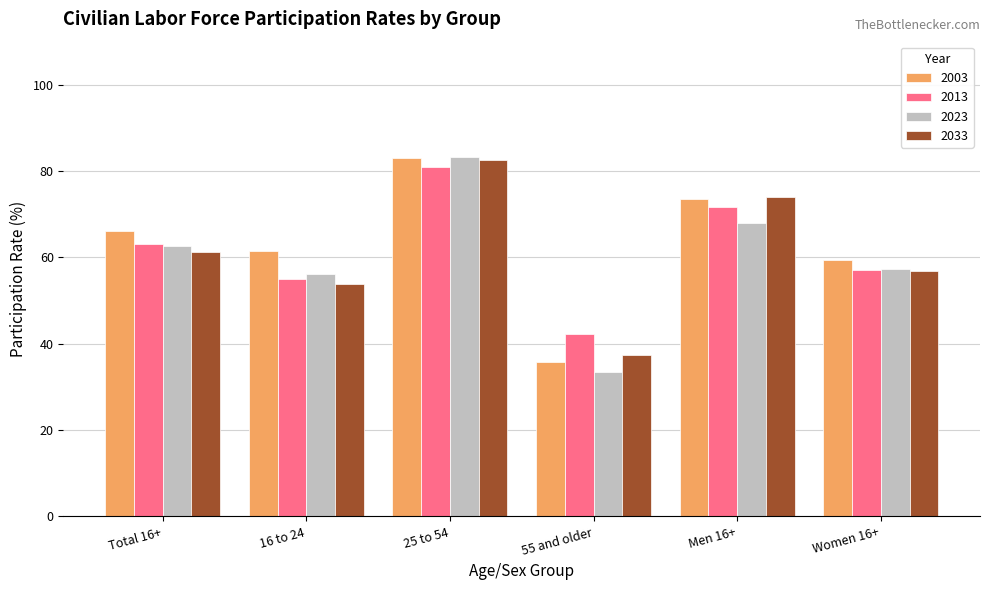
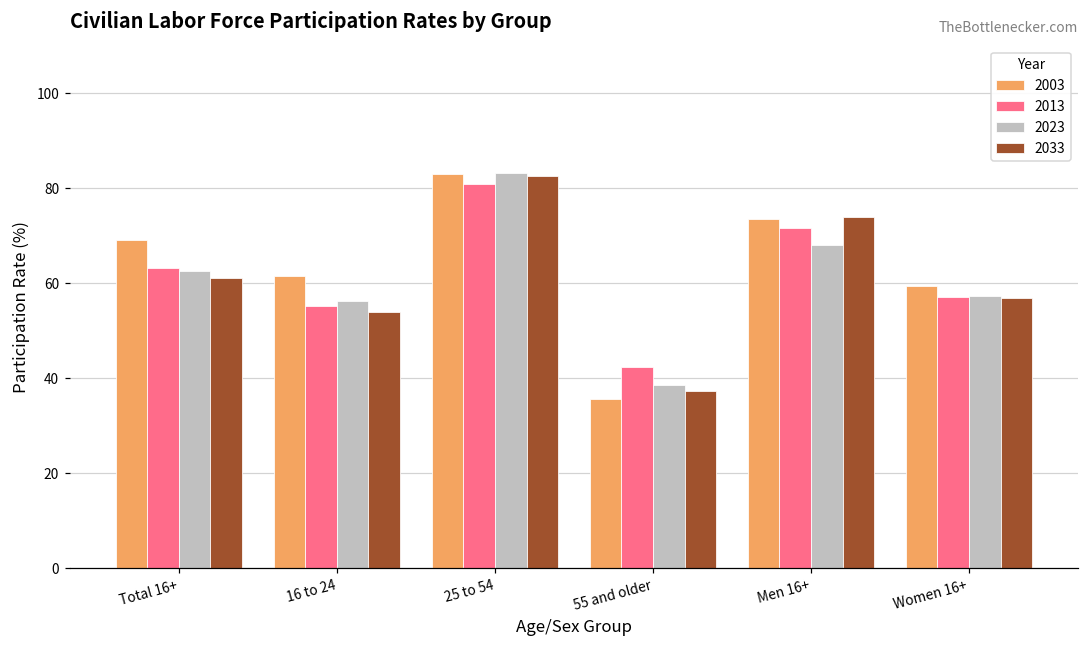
  {
    "2003": {
-     "Total 16+": 66,
+     "Total 16+": 69,
      "16 to 24": 62,
      "25 to 54": 83,
      "55 and older": 36,
      "Men 16+": 74,
      "Women 16+": 60
    },
    "2013": {
      "Total 16+": 63,
      "16 to 24": 55,
      "25 to 54": 81,
      "55 and older": 42,
      "Men 16+": 72,
      "Women 16+": 57
    },
    "2023": {
      "Total 16+": 63,
      "16 to 24": 56,
      "25 to 54": 83,
-     "55 and older": 34,
+     "55 and older": 39,
      "Men 16+": 68,
      "Women 16+": 57
    },
    "2033": {
      "Total 16+": 61,
      "16 to 24": 54,
      "25 to 54": 83,
      "55 and older": 37,
      "Men 16+": 74,
      "Women 16+": 57
    }
  }
